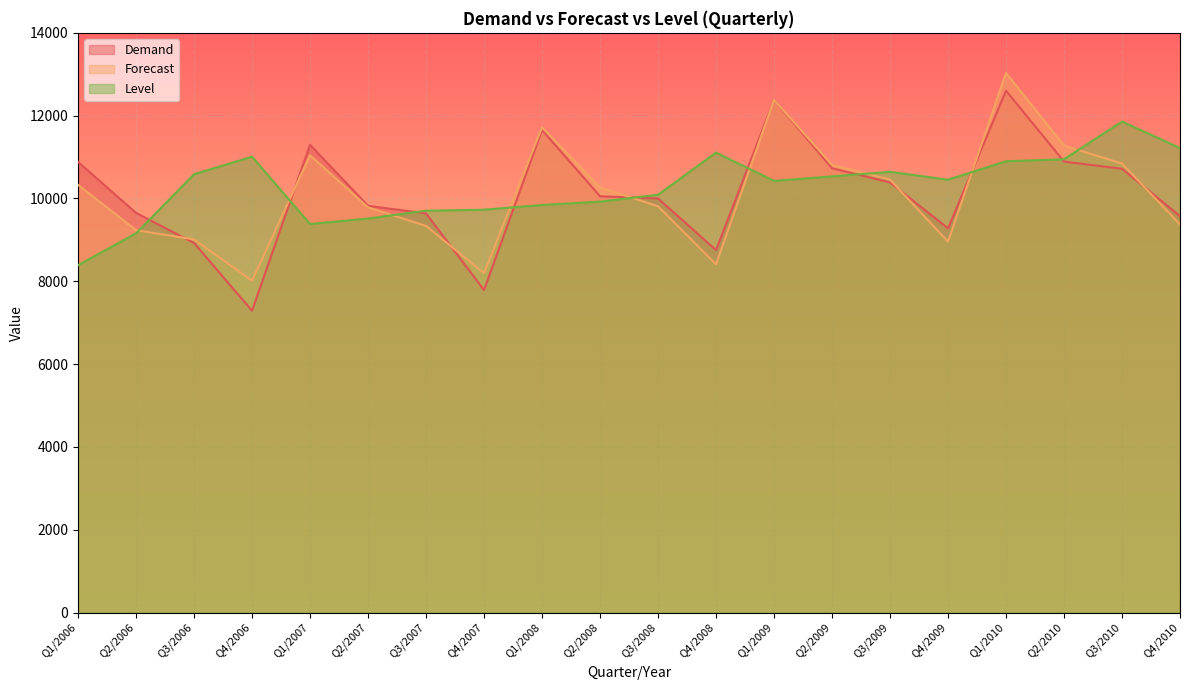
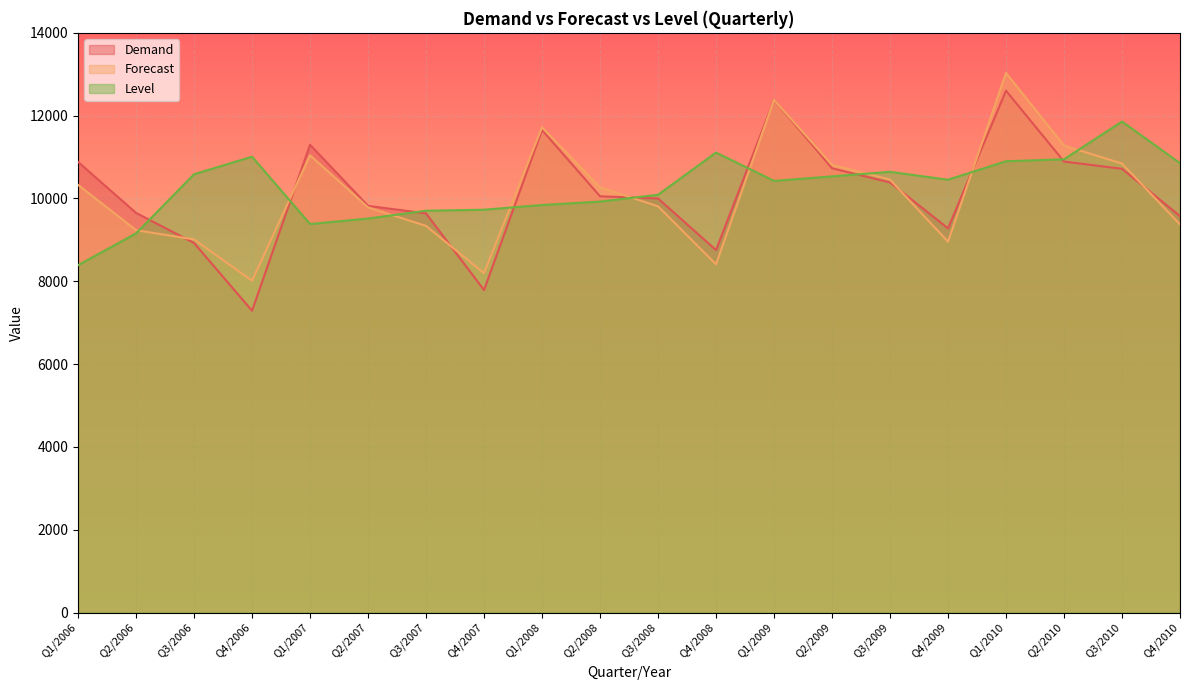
  {
    "Level": {
      "Q1/2006": 8400,
      "Q2/2006": 9200,
      "Q3/2006": 10600,
      "Q4/2006": 11000,
      "Q1/2007": 9400,
      "Q2/2007": 9500,
      "Q3/2007": 9700,
      "Q4/2007": 9700,
      "Q1/2008": 9800,
      "Q2/2008": 9900,
      "Q3/2008": 10100,
      "Q4/2008": 11100,
      "Q1/2009": 10400,
      "Q2/2009": 10500,
      "Q3/2009": 10600,
      "Q4/2009": 10500,
      "Q1/2010": 10900,
      "Q3/2010": 11900,
-     "Q4/2010": 11200
+     "Q4/2010": 10900
    }
  }
